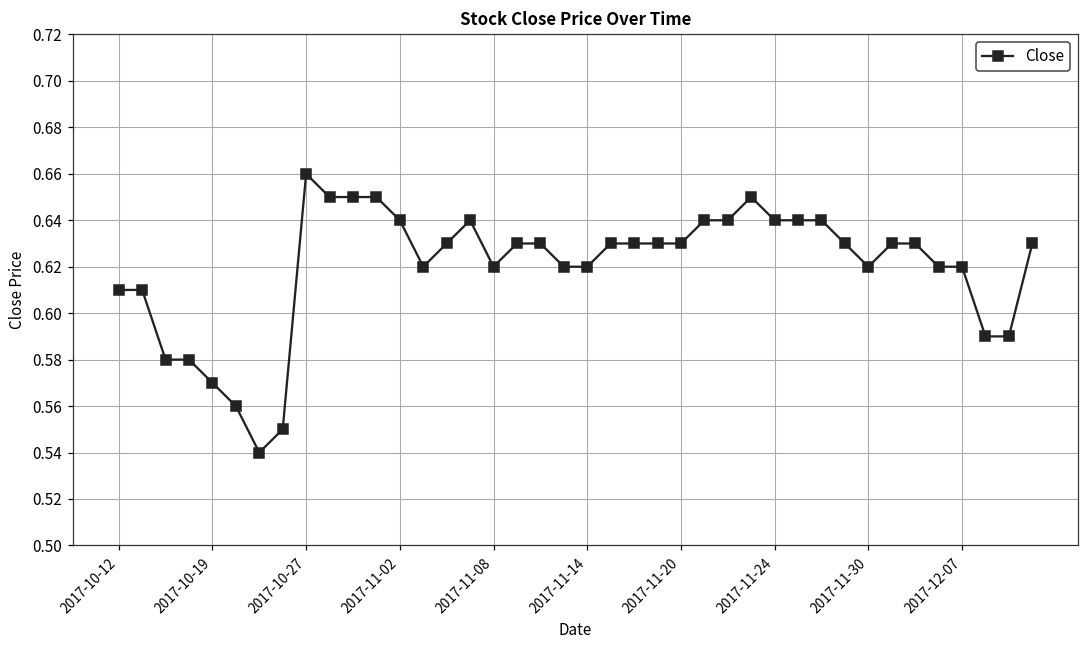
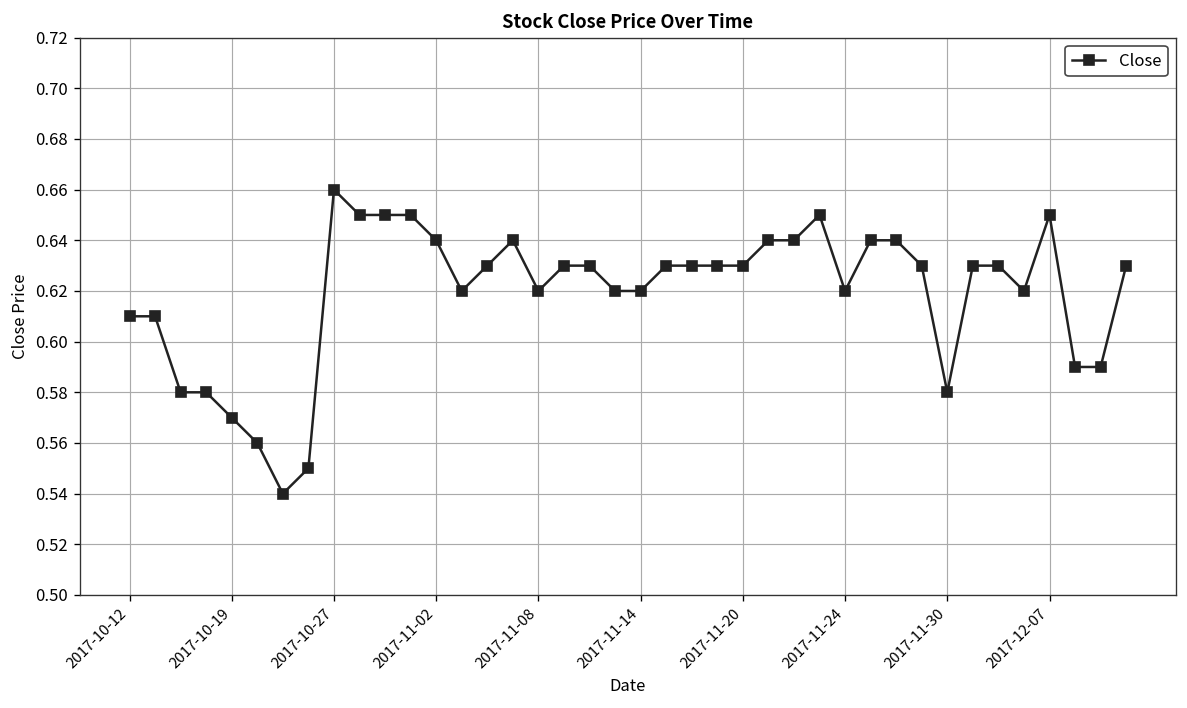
  {
    "2017-10-12": 0.61,
    "2017-10-19": 0.57,
    "2017-10-27": 0.66,
    "2017-11-02": 0.64,
    "2017-11-08": 0.62,
    "2017-11-14": 0.62,
    "2017-11-20": 0.63,
-   "2017-11-24": 0.64,
-   "2017-11-30": 0.62,
-   "2017-12-07": 0.62
+   "2017-11-24": 0.62,
+   "2017-11-30": 0.58,
+   "2017-12-07": 0.65
  }
